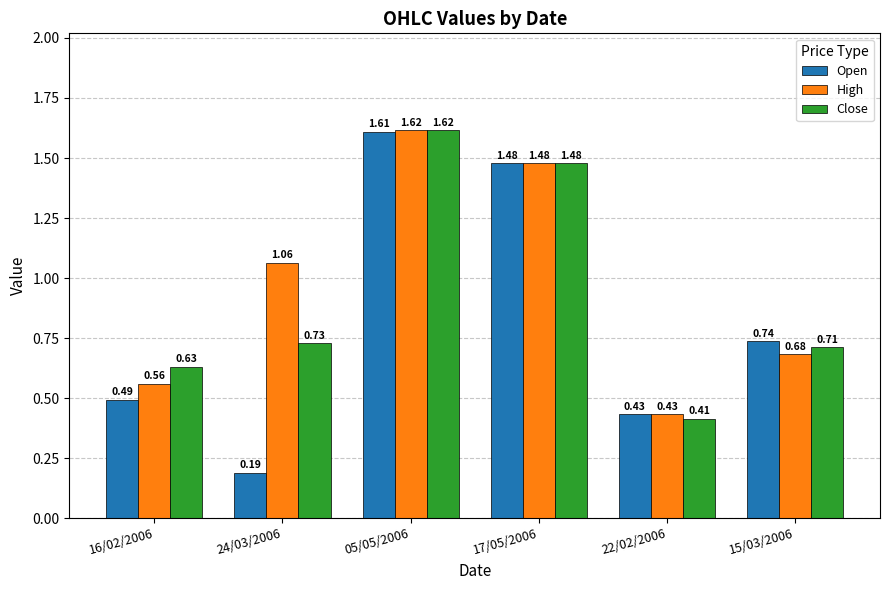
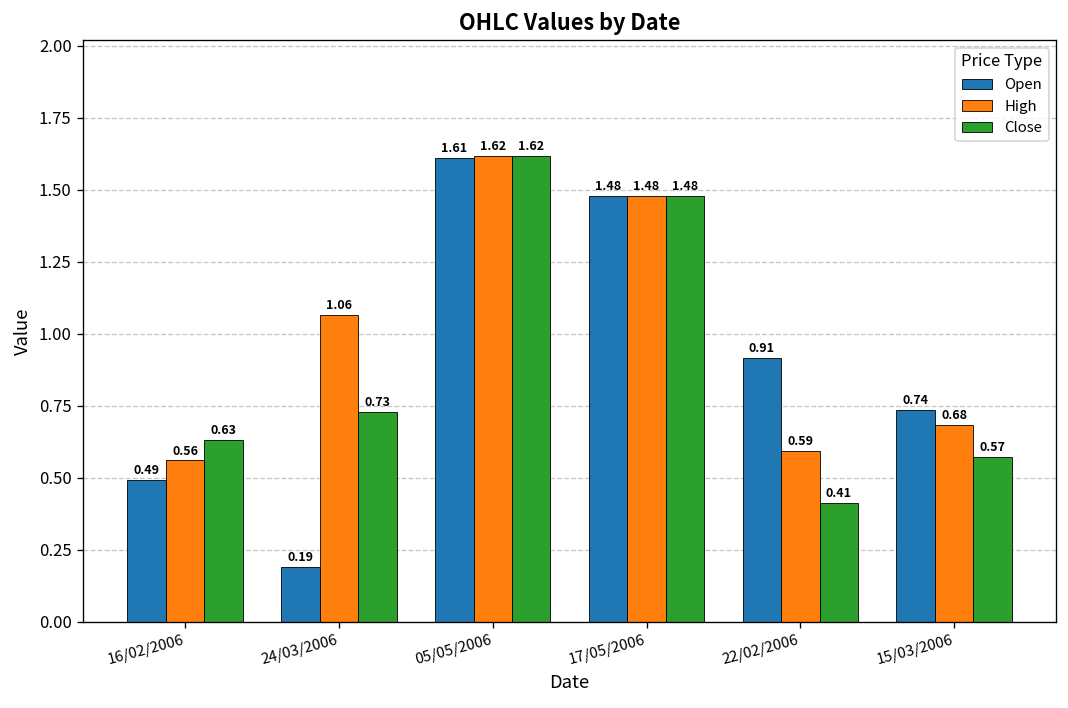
  {
    "Open": {
      "16/02/2006": 0.49,
      "24/03/2006": 0.19,
      "05/05/2006": 1.61,
      "17/05/2006": 1.48,
-     "22/02/2006": 0.43,
+     "22/02/2006": 0.91,
      "15/03/2006": 0.74
    },
    "High": {
      "16/02/2006": 0.56,
      "24/03/2006": 1.06,
      "05/05/2006": 1.62,
      "17/05/2006": 1.48,
-     "22/02/2006": 0.43,
+     "22/02/2006": 0.59,
      "15/03/2006": 0.68
    },
    "Close": {
      "16/02/2006": 0.63,
      "24/03/2006": 0.73,
      "05/05/2006": 1.62,
      "17/05/2006": 1.48,
      "22/02/2006": 0.41,
-     "15/03/2006": 0.71
+     "15/03/2006": 0.57
    }
  }
